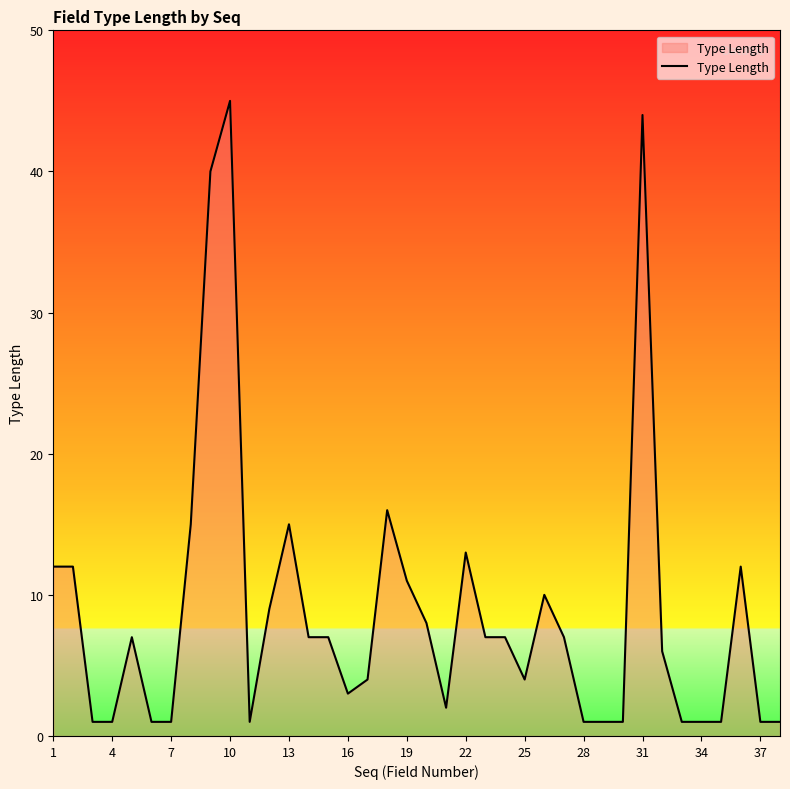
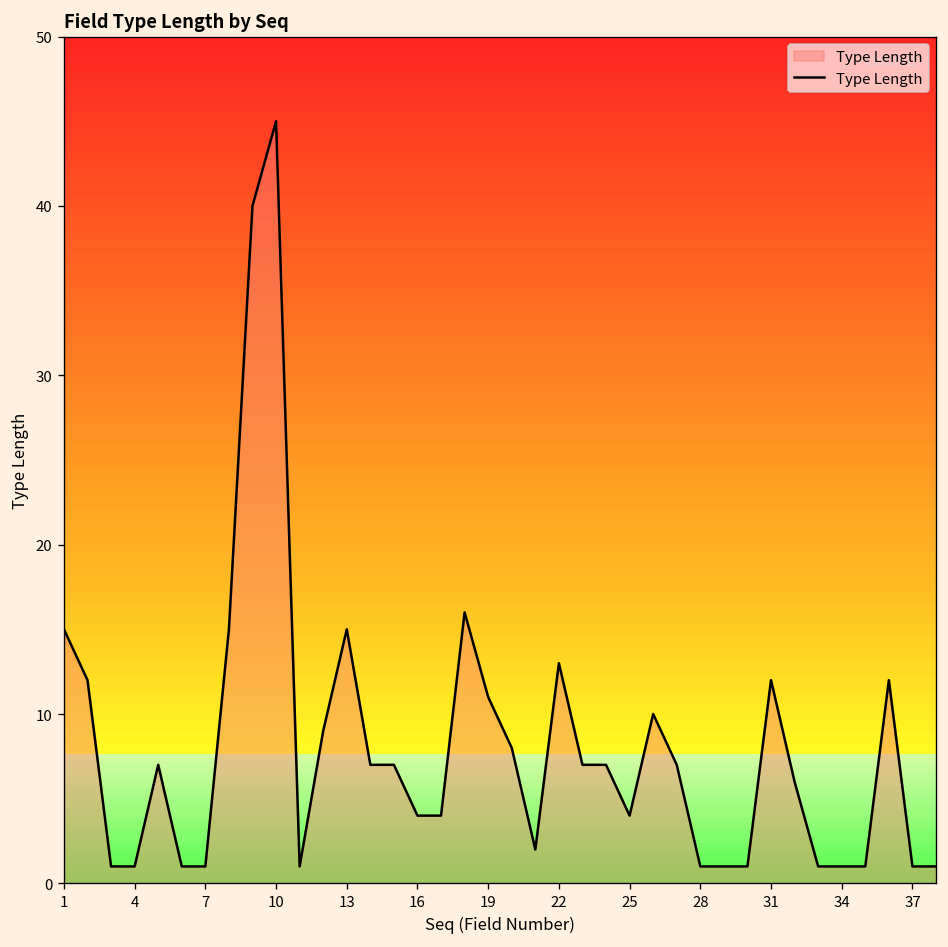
  {
-   "1": 12,
+   "1": 15,
    "4": 1,
    "7": 1,
    "10": 45,
    "13": 15,
-   "16": 3,
+   "16": 4,
    "19": 11,
    "22": 13,
    "25": 4,
    "28": 1,
-   "31": 44,
+   "31": 12,
    "34": 1,
    "37": 1
  }
